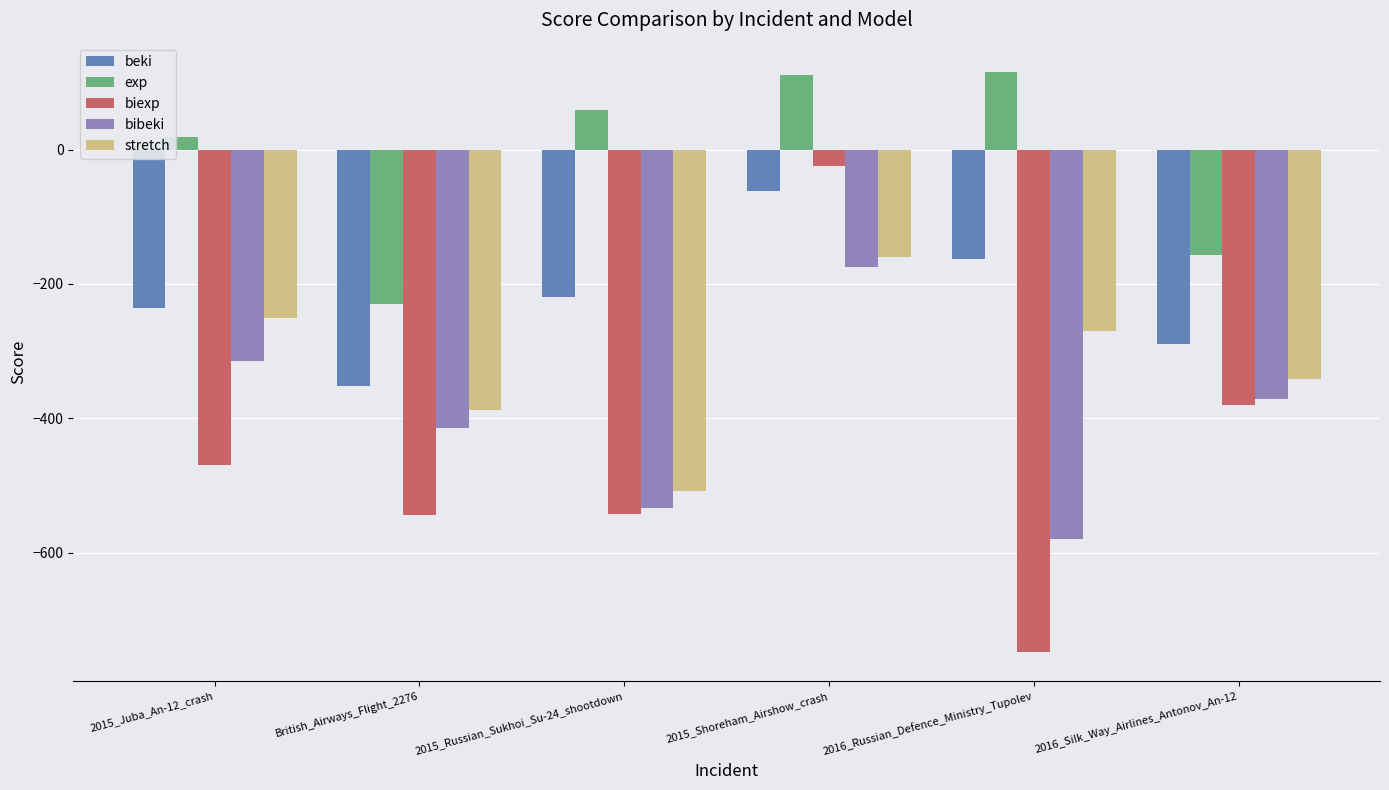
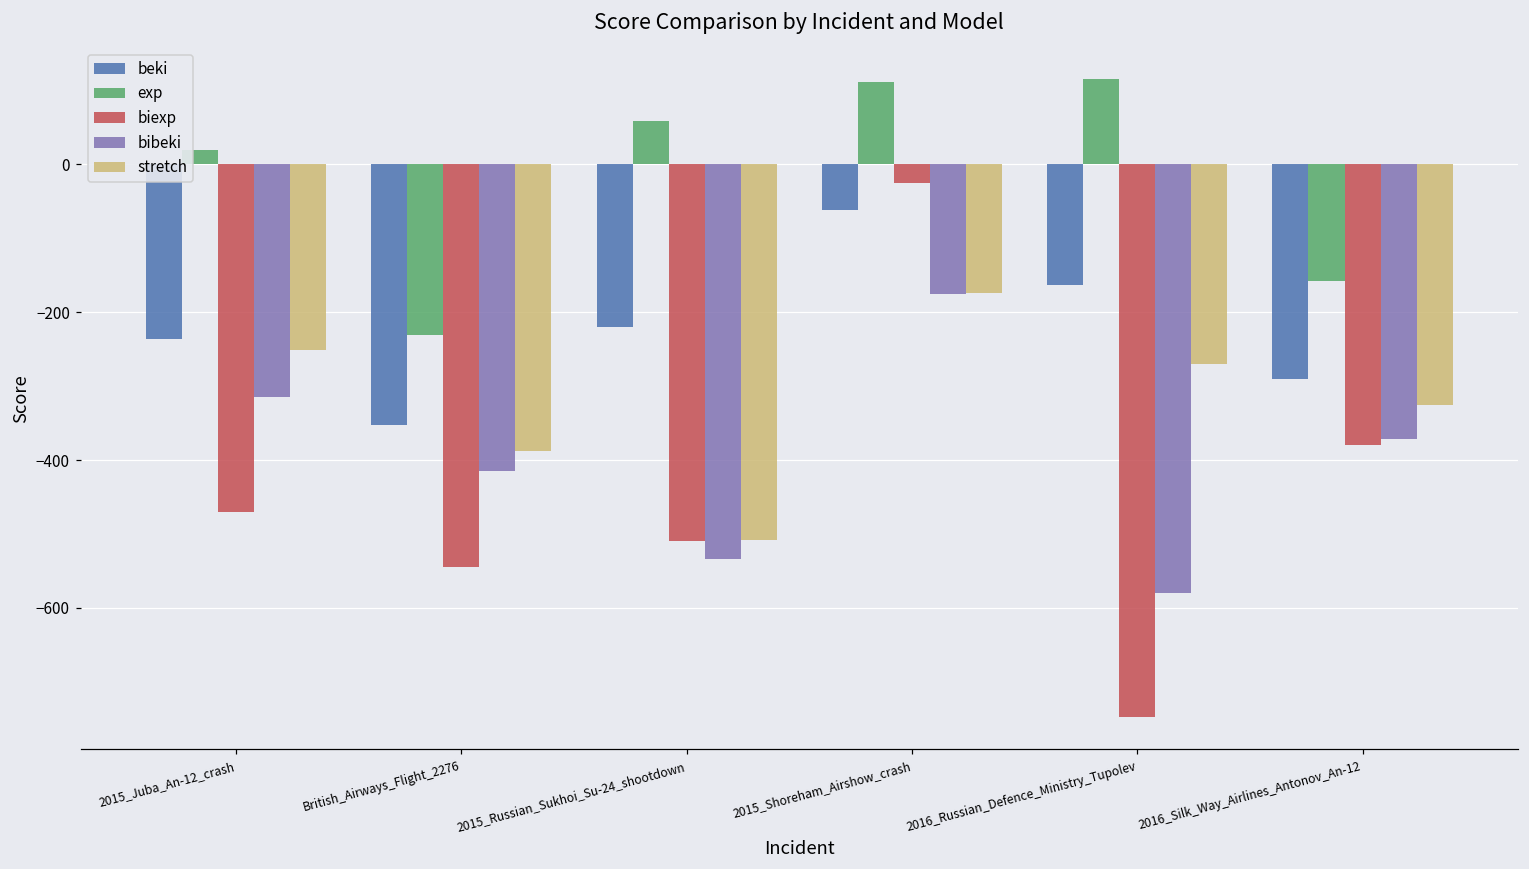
  {
    "exp": {
      "2015_Juba_An-12_crash": 20,
      "British_Airways_Flight_2276": -230,
      "2015_Russian_Sukhoi_Su-24_shootdown": 60,
      "2015_Shoreham_Airshow_crash": 110,
      "2016_Russian_Defence_Ministry_Tupolev": 120,
      "2016_Silk_Way_Airlines_Antonov_An-12": -160
    },
    "biexp": {
      "2015_Juba_An-12_crash": -470,
      "British_Airways_Flight_2276": -540,
-     "2015_Russian_Sukhoi_Su-24_shootdown": -540,
+     "2015_Russian_Sukhoi_Su-24_shootdown": -510,
      "2015_Shoreham_Airshow_crash": -20,
      "2016_Russian_Defence_Ministry_Tupolev": -750,
      "2016_Silk_Way_Airlines_Antonov_An-12": -380
    },
    "stretch": {
      "2015_Juba_An-12_crash": -250,
      "British_Airways_Flight_2276": -390,
      "2015_Russian_Sukhoi_Su-24_shootdown": -510,
-     "2015_Shoreham_Airshow_crash": -160,
+     "2015_Shoreham_Airshow_crash": -170,
      "2016_Russian_Defence_Ministry_Tupolev": -270,
-     "2016_Silk_Way_Airlines_Antonov_An-12": -340
+     "2016_Silk_Way_Airlines_Antonov_An-12": -330
    }
  }
